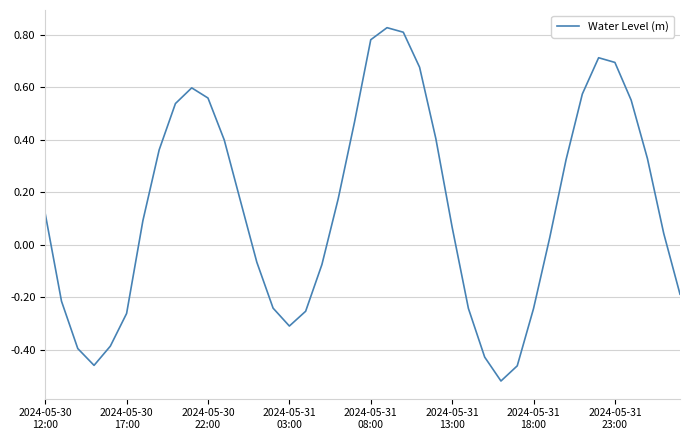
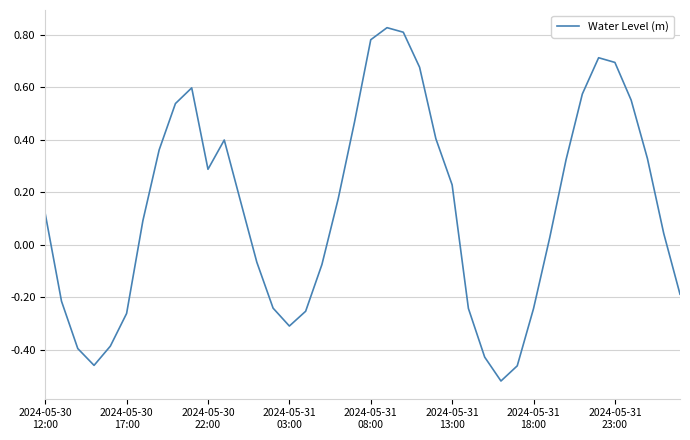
  {
    "2024-05-30 12:00": 0.12,
    "2024-05-30 17:00": -0.26,
-   "2024-05-30 22:00": 0.56,
+   "2024-05-30 22:00": 0.29,
    "2024-05-31 03:00": -0.31,
    "2024-05-31 08:00": 0.78,
-   "2024-05-31 13:00": 0.07,
+   "2024-05-31 13:00": 0.23,
    "2024-05-31 18:00": -0.24,
    "2024-05-31 23:00": 0.70
  }
